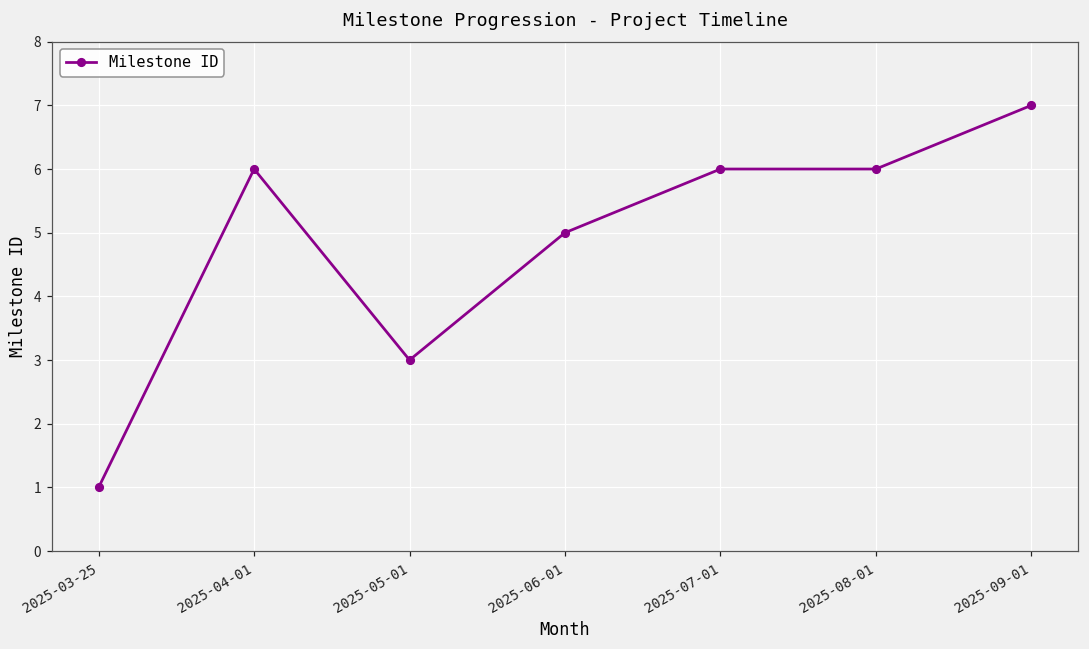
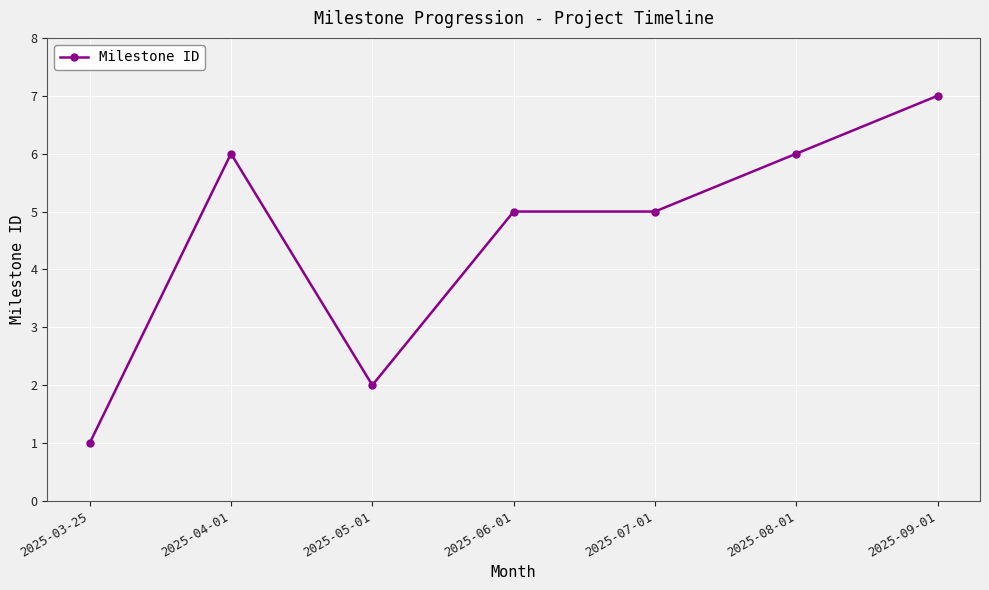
  {
    "2025-03-25": 1,
    "2025-04-01": 6,
-   "2025-05-01": 3,
+   "2025-05-01": 2,
    "2025-06-01": 5,
-   "2025-07-01": 6,
+   "2025-07-01": 5,
    "2025-08-01": 6,
    "2025-09-01": 7
  }
